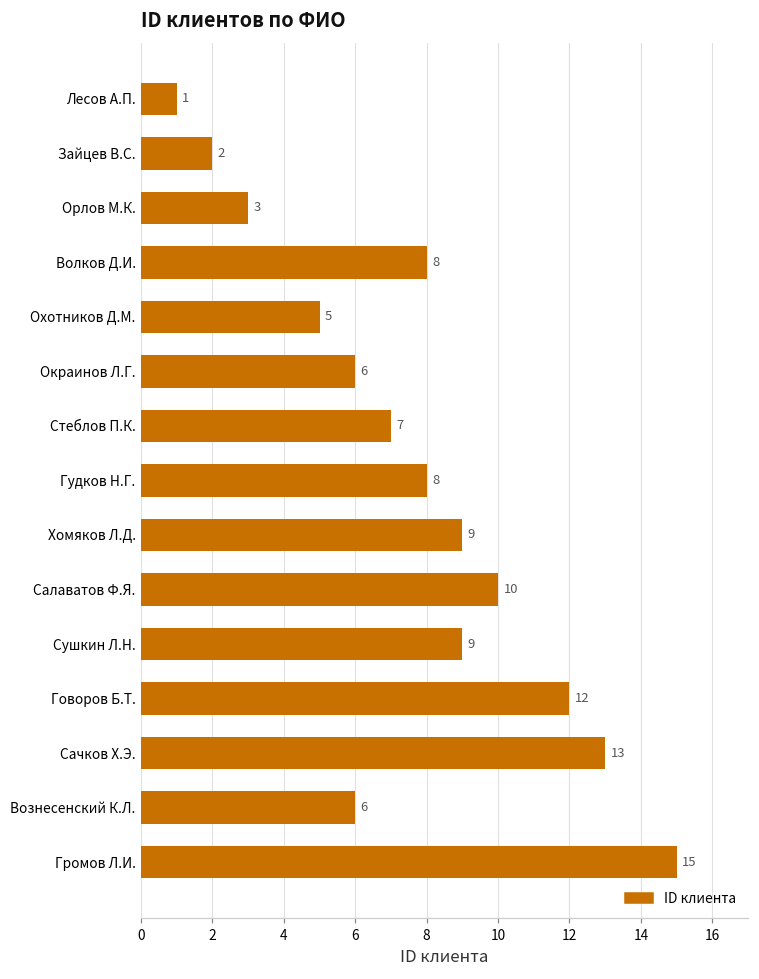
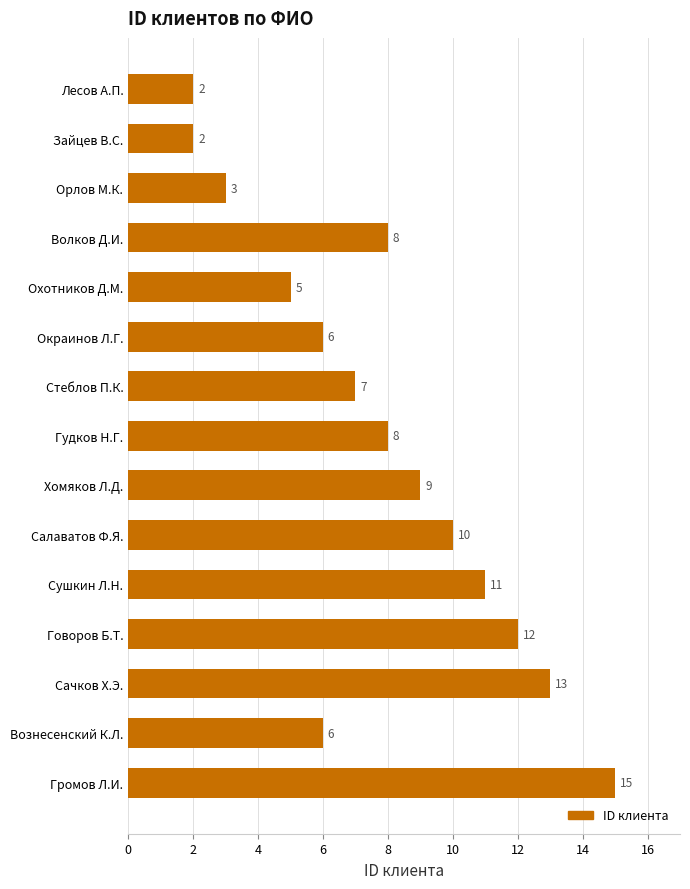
  {
-   "Лесов А.П.": 1,
+   "Лесов А.П.": 2,
    "Зайцев В.С.": 2,
    "Орлов М.К.": 3,
    "Волков Д.И.": 8,
    "Охотников Д.М.": 5,
    "Окраинов Л.Г.": 6,
    "Стеблов П.К.": 7,
    "Гудков Н.Г.": 8,
    "Хомяков Л.Д.": 9,
    "Салаватов Ф.Я.": 10,
-   "Сушкин Л.Н.": 9,
+   "Сушкин Л.Н.": 11,
    "Говоров Б.Т.": 12,
    "Сачков Х.Э.": 13,
    "Вознесенский К.Л.": 6,
    "Громов Л.И.": 15
  }
